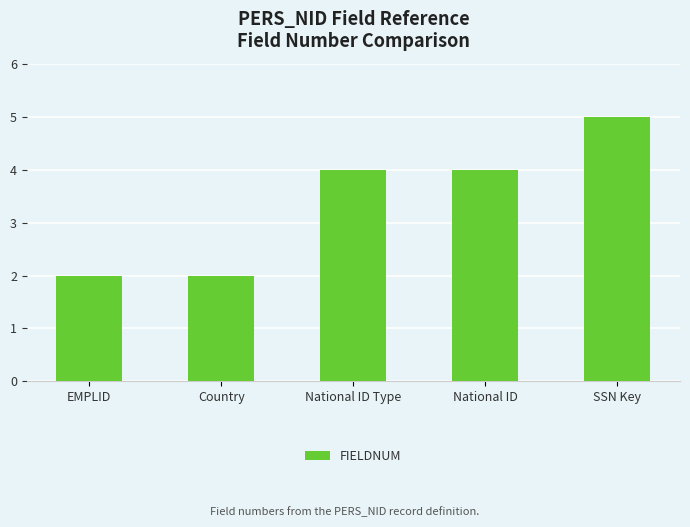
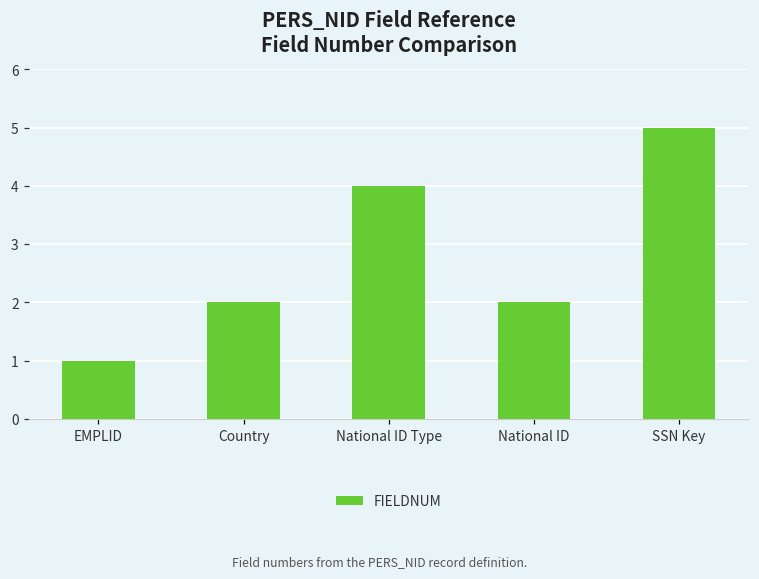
  {
-   "EMPLID": 2,
+   "EMPLID": 1,
    "Country": 2,
    "National ID Type": 4,
-   "National ID": 4,
+   "National ID": 2,
    "SSN Key": 5
  }
